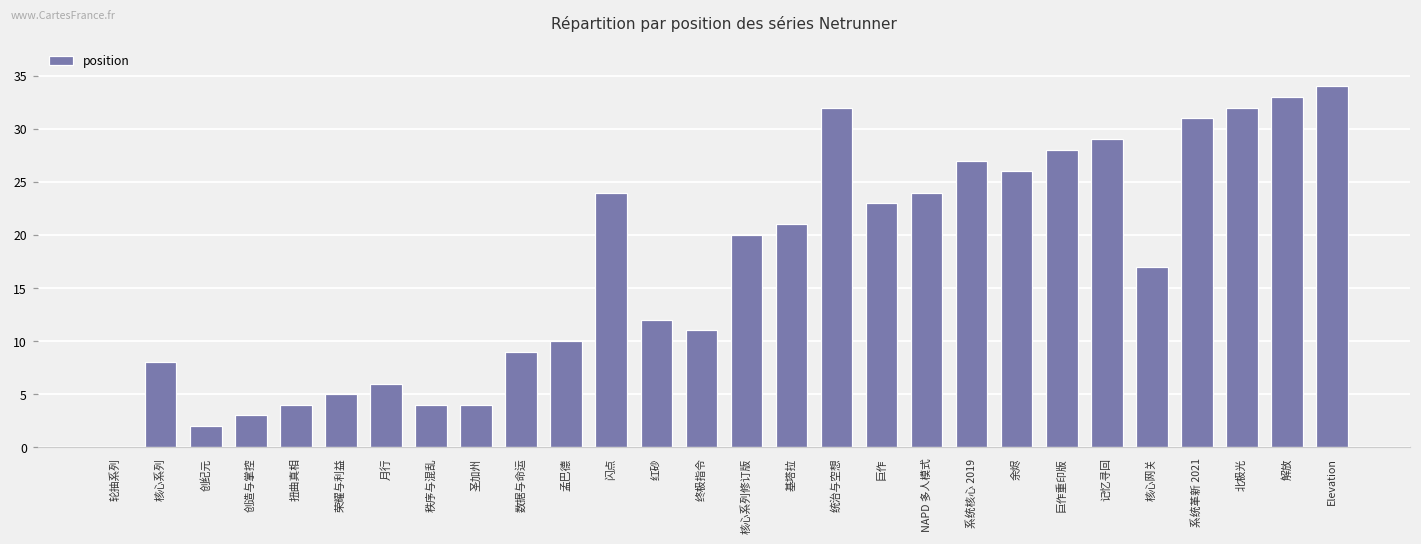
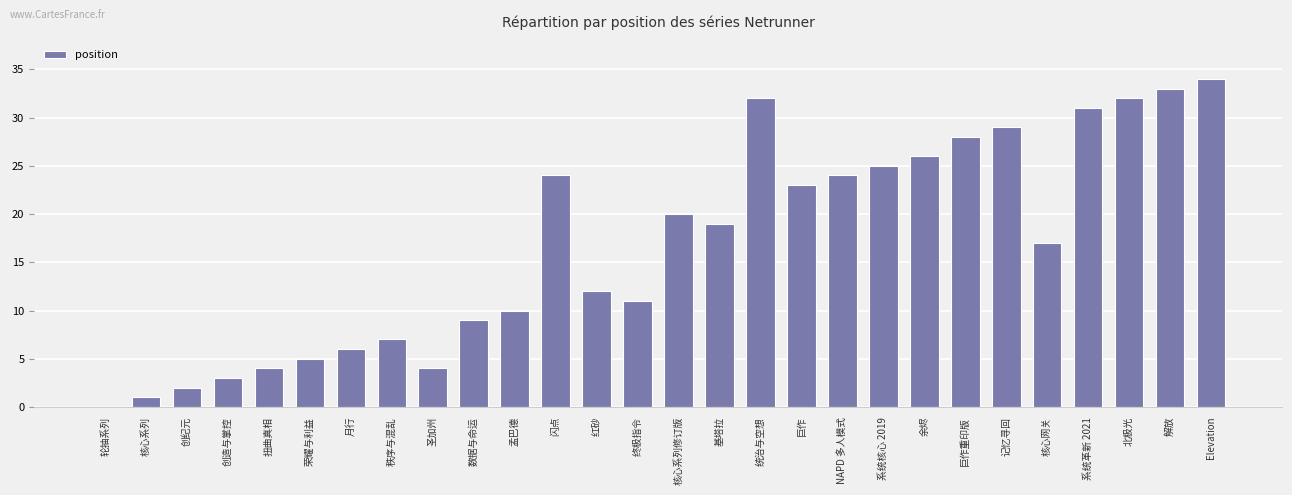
  {
    "轮抽系列": 0,
-   "核心系列": 8,
+   "核心系列": 1,
    "创纪元": 2,
    "创造与掌控": 3,
    "扭曲真相": 4,
    "荣耀与利益": 5,
    "月行": 6,
-   "秩序与混乱": 4,
+   "秩序与混乱": 7,
    "圣加州": 4,
    "数据与命运": 9,
    "孟巴德": 10,
    "闪点": 24,
    "红砂": 12,
    "终极指令": 11,
    "核心系列修订版": 20,
-   "基塔拉": 21,
+   "基塔拉": 19,
    "统治与空想": 32,
    "巨作": 23,
    "NAPD 多人模式": 24,
-   "系统核心 2019": 27,
+   "系统核心 2019": 25,
    "余烬": 26,
    "巨作重印版": 28,
    "记忆寻回": 29,
    "核心网关": 17,
    "系统革新 2021": 31,
    "北极光": 32,
    "解放": 33,
    "Elevation": 34
  }
